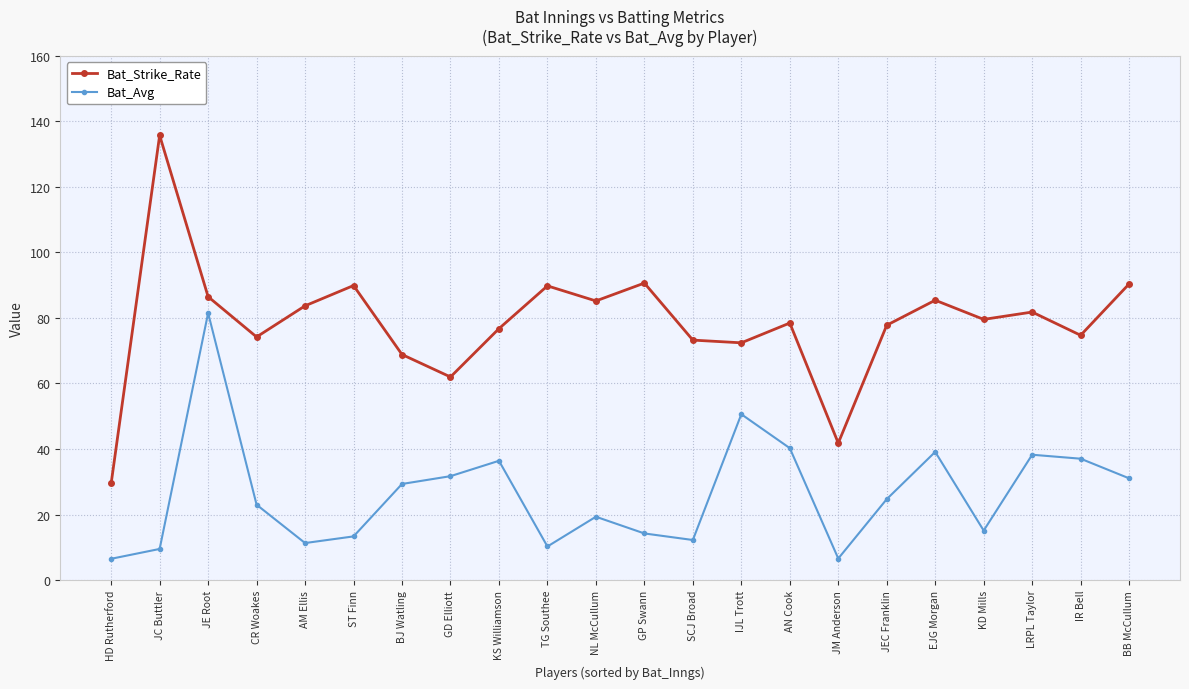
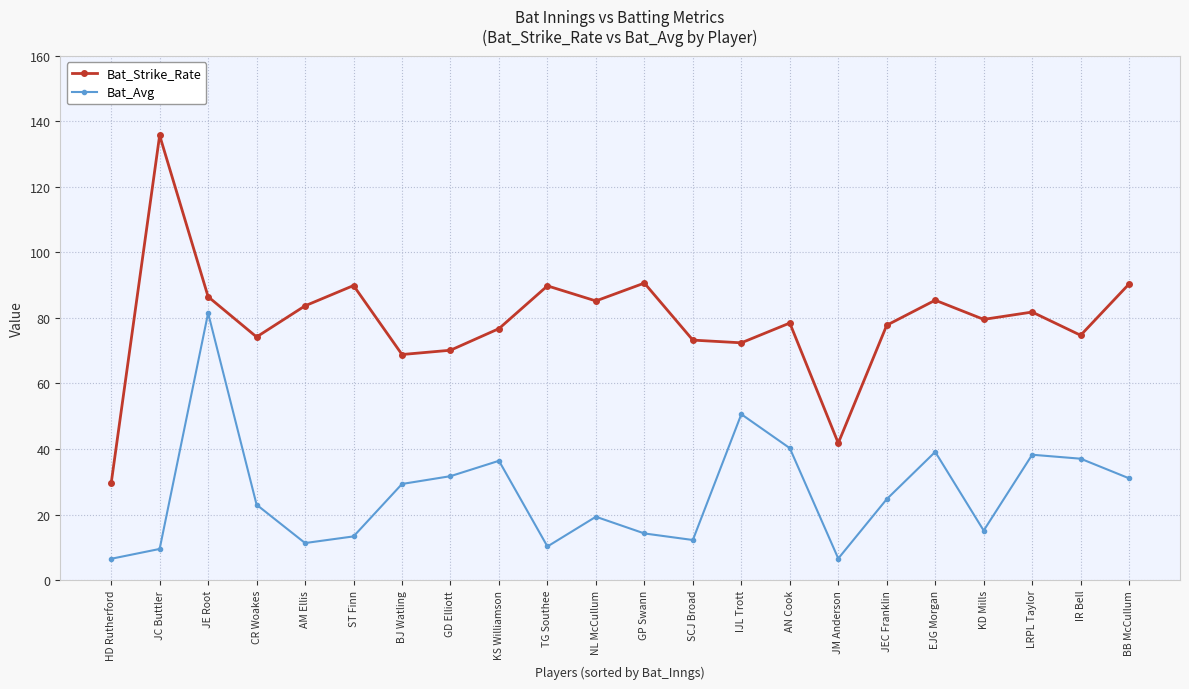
  {
    "Bat_Strike_Rate": {
      "HD Rutherford": 30,
      "JC Buttler": 136,
      "JE Root": 86,
      "CR Woakes": 74,
      "AM Ellis": 84,
      "ST Finn": 90,
      "BJ Watling": 69,
-     "GD Elliott": 62,
+     "GD Elliott": 70,
      "KS Williamson": 77,
      "TG Southee": 90,
      "NL McCullum": 85,
      "GP Swann": 91,
      "SCJ Broad": 73,
      "IJL Trott": 72,
      "AN Cook": 78,
      "JM Anderson": 42,
      "JEC Franklin": 78,
      "EJG Morgan": 85,
      "KD Mills": 80,
      "LRPL Taylor": 82,
      "IR Bell": 75,
      "BB McCullum": 90
    },
    "Bat_Avg": {
      "HD Rutherford": 7,
      "JC Buttler": 10,
      "JE Root": 82,
      "CR Woakes": 23,
      "AM Ellis": 11,
      "ST Finn": 13,
      "BJ Watling": 29,
      "GD Elliott": 32,
      "KS Williamson": 36,
      "TG Southee": 10,
      "NL McCullum": 19,
      "GP Swann": 14,
      "SCJ Broad": 12,
      "IJL Trott": 51,
      "AN Cook": 40,
      "JM Anderson": 7,
      "JEC Franklin": 25,
      "EJG Morgan": 39,
      "KD Mills": 15,
      "LRPL Taylor": 38,
      "IR Bell": 37,
      "BB McCullum": 31
    }
  }
